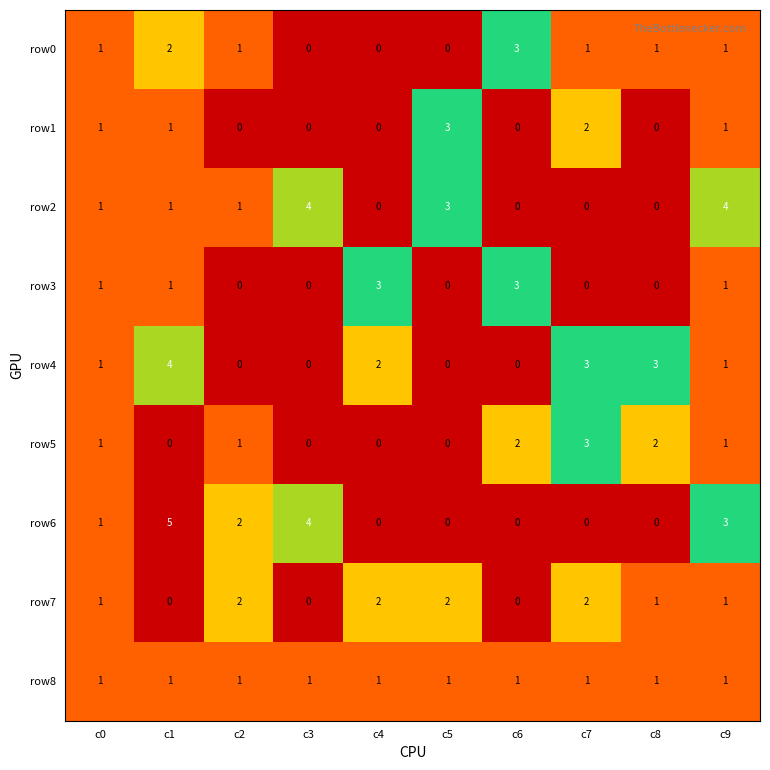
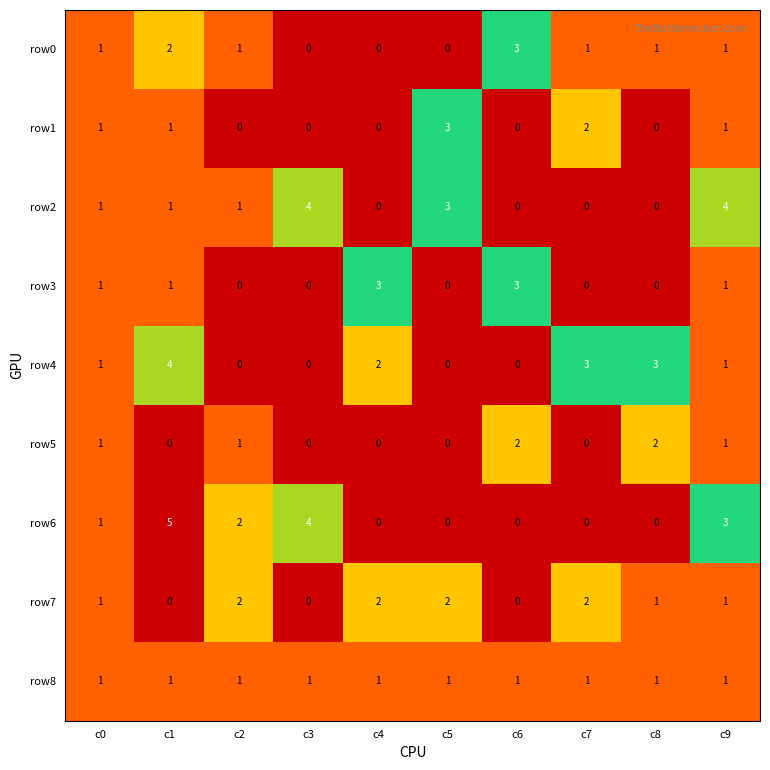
  {
    "row0": {
      "c0": 1,
      "c1": 2,
      "c2": 1,
      "c3": 0,
      "c4": 0,
      "c5": 0,
      "c6": 3,
      "c7": 1,
      "c9": 1
    },
    "row1": {
      "c0": 1,
      "c1": 1,
      "c2": 0,
      "c3": 0,
      "c4": 0,
      "c5": 3,
      "c6": 0,
      "c7": 2,
      "c8": 0,
      "c9": 1
    },
    "row2": {
      "c0": 1,
      "c1": 1,
      "c2": 1,
      "c3": 4,
      "c4": 0,
      "c5": 3,
      "c6": 0,
      "c7": 0,
      "c8": 0,
      "c9": 4
    },
    "row3": {
      "c0": 1,
      "c1": 1,
      "c2": 0,
      "c3": 0,
      "c4": 3,
      "c5": 0,
      "c6": 3,
      "c7": 0,
      "c8": 0,
      "c9": 1
    },
    "row4": {
      "c0": 1,
      "c1": 4,
      "c2": 0,
      "c3": 0,
      "c4": 2,
      "c5": 0,
      "c6": 0,
      "c7": 3,
      "c8": 3,
      "c9": 1
    },
    "row5": {
      "c0": 1,
      "c1": 0,
      "c2": 1,
      "c3": 0,
      "c4": 0,
      "c5": 0,
      "c6": 2,
-     "c7": 3,
+     "c7": 0,
      "c8": 2,
      "c9": 1
    },
    "row6": {
      "c0": 1,
      "c1": 5,
      "c2": 2,
      "c3": 4,
      "c4": 0,
      "c5": 0,
      "c6": 0,
      "c7": 0,
      "c8": 0,
      "c9": 3
    },
    "row7": {
      "c0": 1,
      "c1": 0,
      "c2": 2,
      "c3": 0,
      "c4": 2,
      "c5": 2,
      "c6": 0,
      "c7": 2,
      "c8": 1,
      "c9": 1
    },
    "row8": {
      "c0": 1,
      "c1": 1,
      "c2": 1,
      "c3": 1,
      "c4": 1,
      "c5": 1,
      "c6": 1,
      "c7": 1,
      "c8": 1,
      "c9": 1
    }
  }
